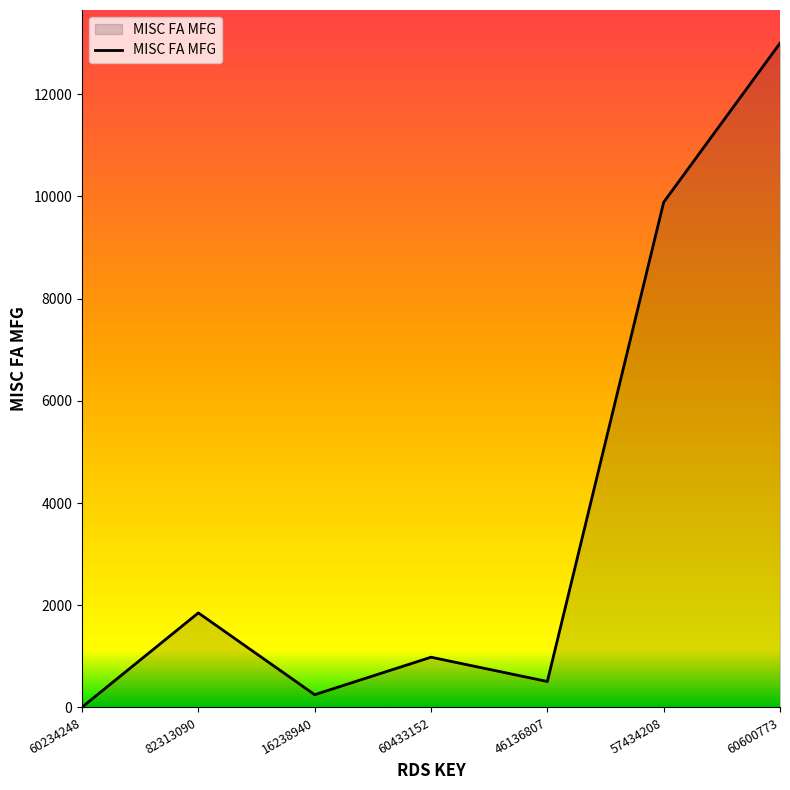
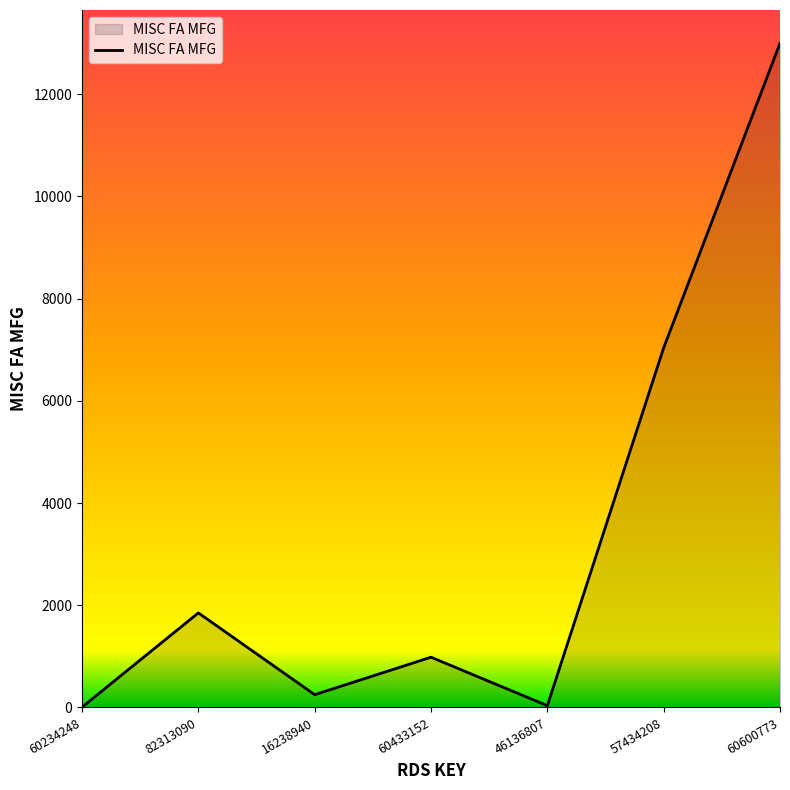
  {
    "60234248": 0,
    "82313090": 1900,
    "16238940": 300,
    "60433152": 1000,
-   "46136807": 500,
-   "57434208": 9900,
+   "46136807": 0,
+   "57434208": 7000,
    "60600773": 13000
  }
